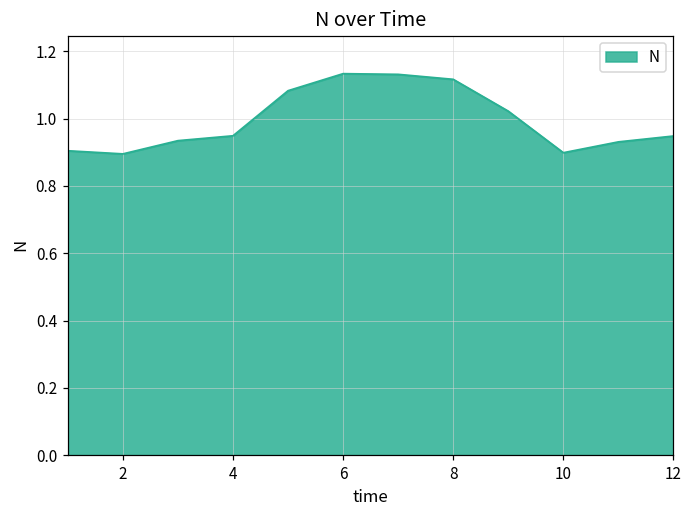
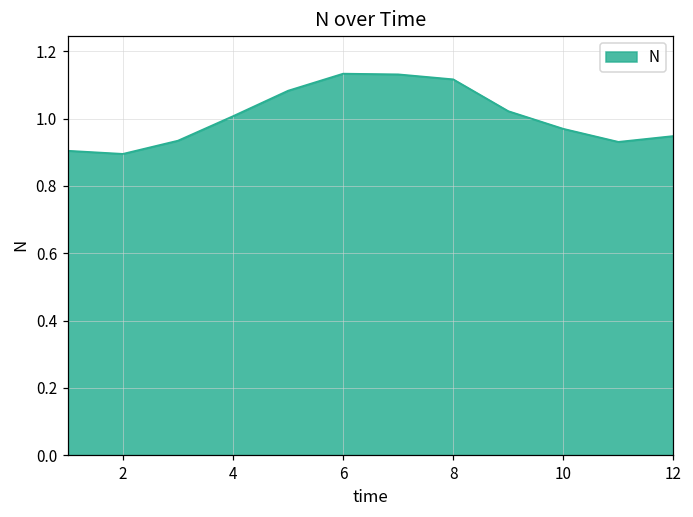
  {
    "2": 0.90,
-   "4": 0.95,
+   "4": 1.01,
    "6": 1.13,
    "8": 1.12,
-   "10": 0.90,
+   "10": 0.97,
    "12": 0.95
  }
